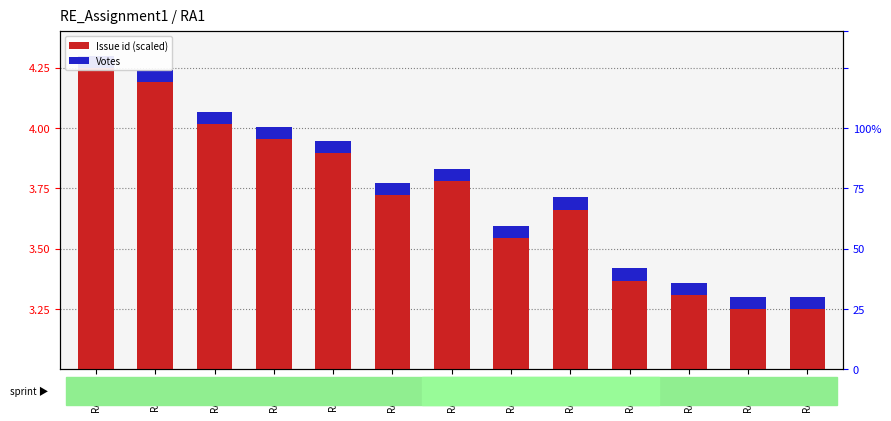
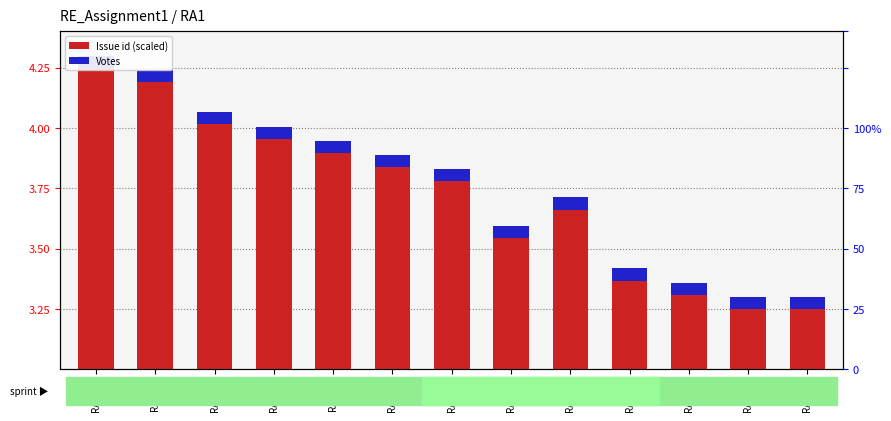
  {
    "Issue id (scaled)": {
      "RA1-27": 4.19,
      "RA1-24": 4.01,
      "RA1-23": 3.96,
      "RA1-22": 3.90,
-     "RA1-21": 3.72,
+     "RA1-21": 3.84,
      "RA1-20": 3.78,
      "RA1-19": 3.54,
      "RA1-18": 3.66,
      "RA1-17": 3.37,
      "RA1-13": 3.31,
      "RA1-12": 3.25,
      "RA1-11": 3.25
    },
    "Votes": {
      "RA1-24": 0.05,
      "RA1-23": 0.05,
      "RA1-22": 0.05,
      "RA1-21": 0.05,
      "RA1-20": 0.05,
      "RA1-19": 0.05,
      "RA1-18": 0.05,
      "RA1-17": 0.05,
      "RA1-13": 0.05,
      "RA1-12": 0.05,
      "RA1-11": 0.05
    }
  }
